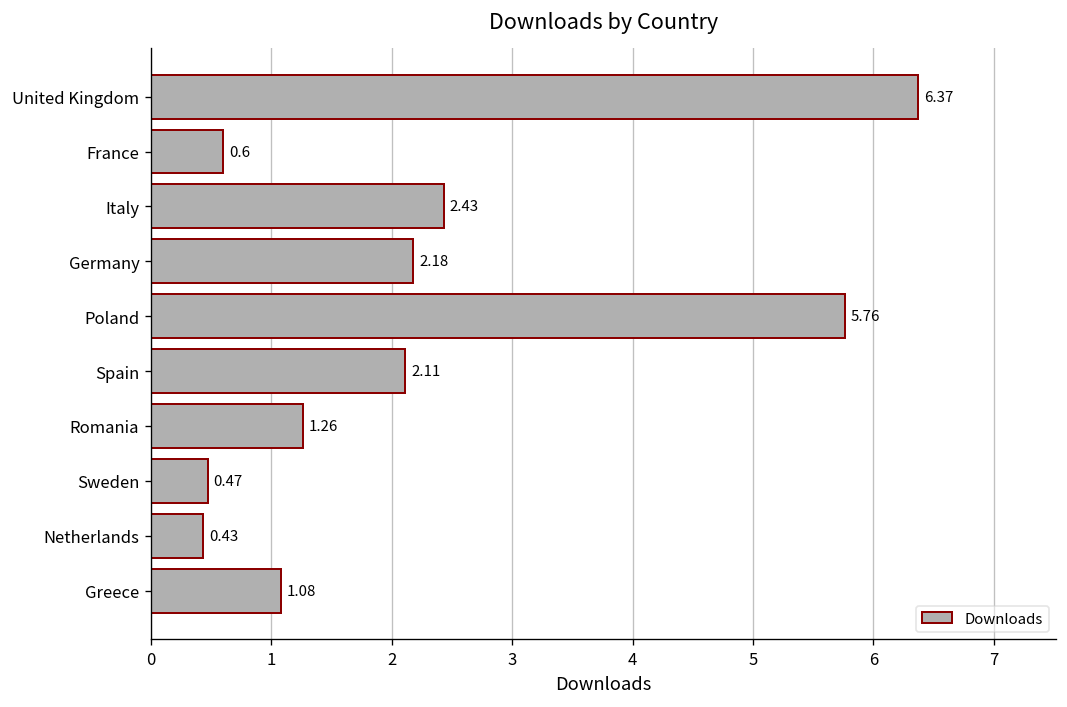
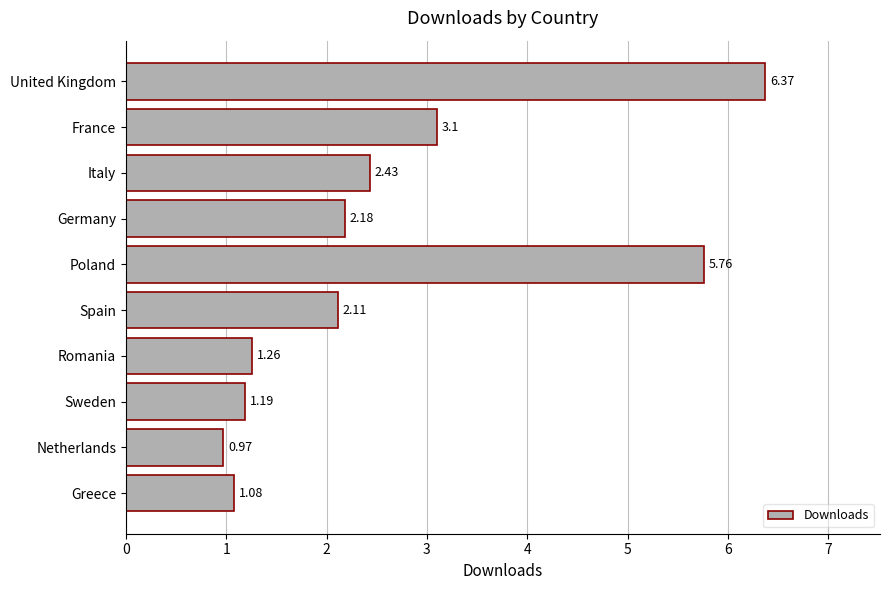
  {
    "United Kingdom": 6.37,
-   "France": 0.6,
+   "France": 3.1,
    "Italy": 2.43,
    "Germany": 2.18,
    "Poland": 5.76,
    "Spain": 2.11,
    "Romania": 1.26,
-   "Sweden": 0.47,
-   "Netherlands": 0.43,
+   "Sweden": 1.19,
+   "Netherlands": 0.97,
    "Greece": 1.08
  }
